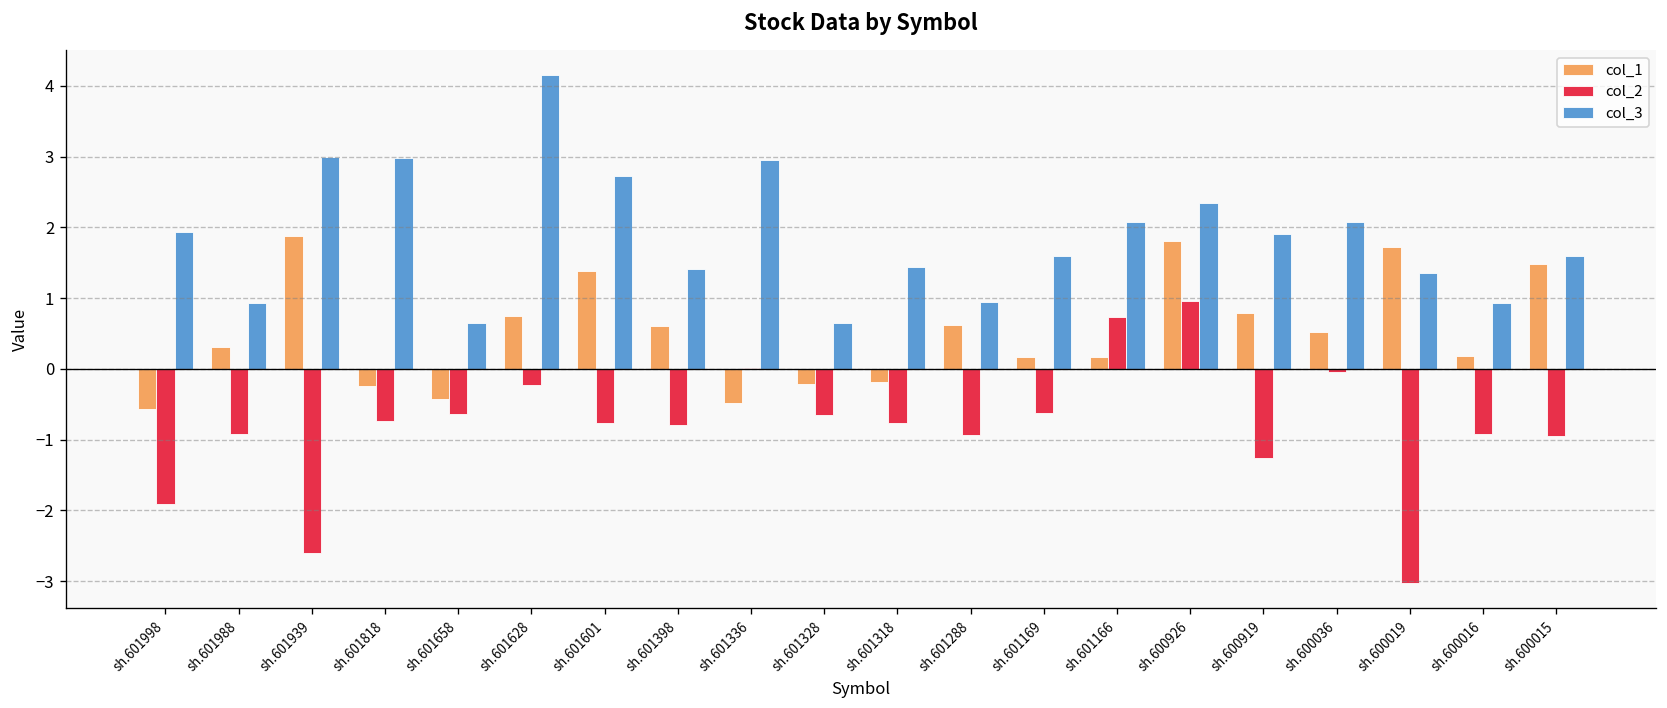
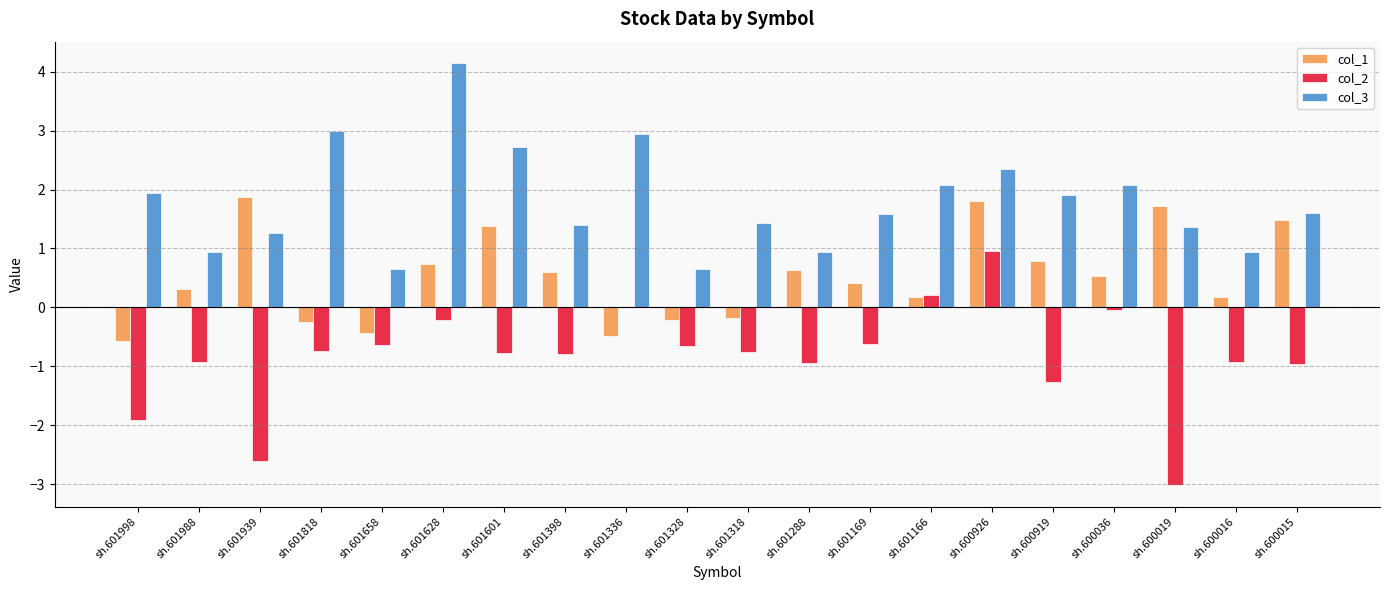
  {
    "col_1": {
      "sh.601998": -0.6,
      "sh.601988": 0.3,
      "sh.601939": 1.9,
      "sh.601818": -0.2,
      "sh.601658": -0.4,
      "sh.601628": 0.7,
      "sh.601601": 1.4,
      "sh.601398": 0.6,
      "sh.601336": -0.5,
      "sh.601328": -0.2,
      "sh.601318": -0.2,
      "sh.601288": 0.6,
-     "sh.601169": 0.2,
+     "sh.601169": 0.4,
      "sh.601166": 0.2,
      "sh.600926": 1.8,
      "sh.600919": 0.8,
      "sh.600036": 0.5,
      "sh.600019": 1.7,
      "sh.600016": 0.2,
      "sh.600015": 1.5
    },
    "col_2": {
      "sh.601998": -1.9,
      "sh.601988": -0.9,
      "sh.601939": -2.6,
      "sh.601818": -0.7,
      "sh.601658": -0.6,
      "sh.601628": -0.2,
      "sh.601601": -0.8,
      "sh.601398": -0.8,
      "sh.601328": -0.7,
      "sh.601318": -0.8,
      "sh.601288": -0.9,
      "sh.601169": -0.6,
-     "sh.601166": 0.7,
+     "sh.601166": 0.2,
      "sh.600926": 1.0,
      "sh.600919": -1.3,
      "sh.600036": -0.1,
      "sh.600019": -3.0,
      "sh.600016": -0.9,
      "sh.600015": -1.0
    },
    "col_3": {
      "sh.601998": 1.9,
      "sh.601988": 0.9,
-     "sh.601939": 3.0,
+     "sh.601939": 1.3,
      "sh.601818": 3.0,
      "sh.601658": 0.6,
      "sh.601628": 4.1,
      "sh.601601": 2.7,
      "sh.601398": 1.4,
      "sh.601336": 2.9,
      "sh.601328": 0.7,
      "sh.601318": 1.4,
      "sh.601288": 0.9,
      "sh.601169": 1.6,
      "sh.601166": 2.1,
      "sh.600926": 2.3,
      "sh.600919": 1.9,
      "sh.600036": 2.1,
      "sh.600019": 1.4,
      "sh.600016": 0.9,
      "sh.600015": 1.6
    }
  }
